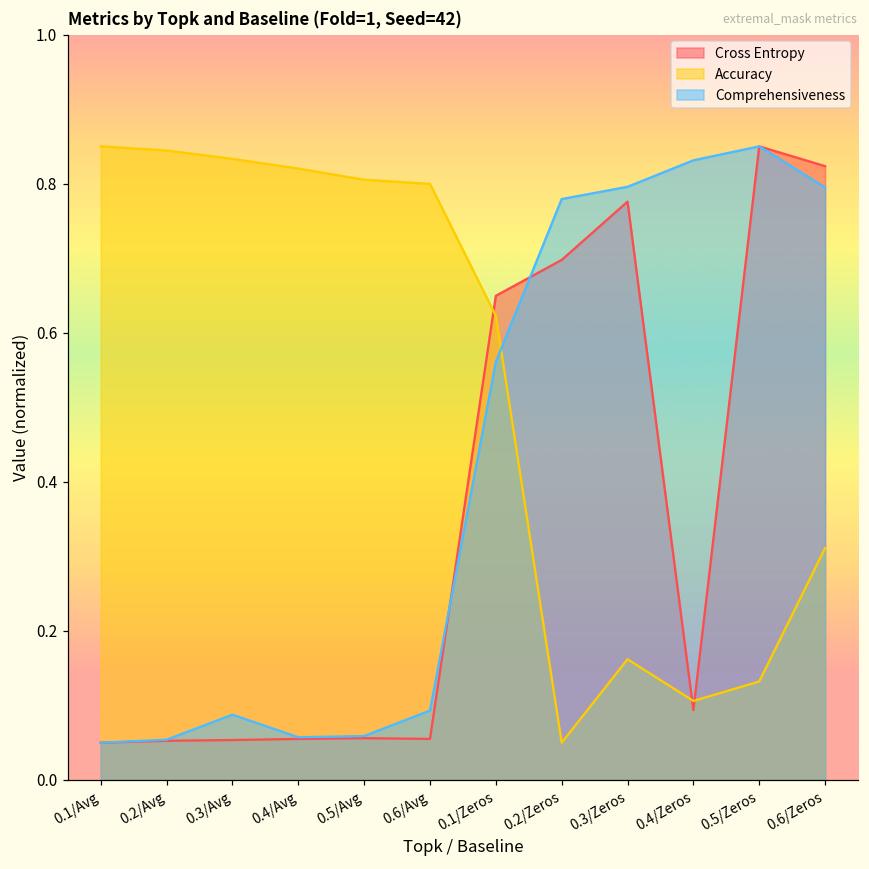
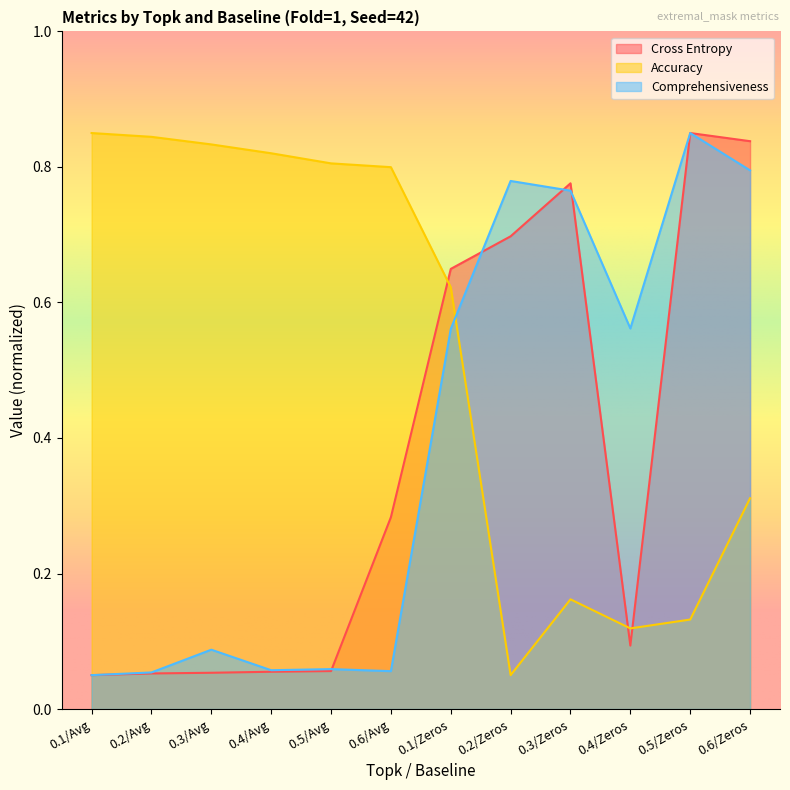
  {
    "Cross Entropy": {
      "0.3/Avg": 0.05,
-     "0.6/Avg": 0.06,
+     "0.6/Avg": 0.28,
      "0.1/Zeros": 0.65,
      "0.2/Zeros": 0.70,
      "0.3/Zeros": 0.78,
      "0.4/Zeros": 0.09,
-     "0.6/Zeros": 0.82
+     "0.6/Zeros": 0.84
    },
    "Accuracy": {
      "0.1/Avg": 0.85,
      "0.2/Avg": 0.84,
      "0.3/Avg": 0.83,
      "0.4/Avg": 0.82,
      "0.5/Avg": 0.81,
      "0.6/Avg": 0.80,
      "0.1/Zeros": 0.62,
      "0.2/Zeros": 0.05,
      "0.3/Zeros": 0.16,
-     "0.4/Zeros": 0.11,
+     "0.4/Zeros": 0.12,
      "0.5/Zeros": 0.13,
      "0.6/Zeros": 0.31
    },
    "Comprehensiveness": {
      "0.3/Avg": 0.09,
-     "0.6/Avg": 0.09,
+     "0.6/Avg": 0.06,
      "0.1/Zeros": 0.56,
      "0.2/Zeros": 0.78,
-     "0.3/Zeros": 0.80,
-     "0.4/Zeros": 0.83,
+     "0.3/Zeros": 0.76,
+     "0.4/Zeros": 0.56,
      "0.6/Zeros": 0.79
    }
  }
